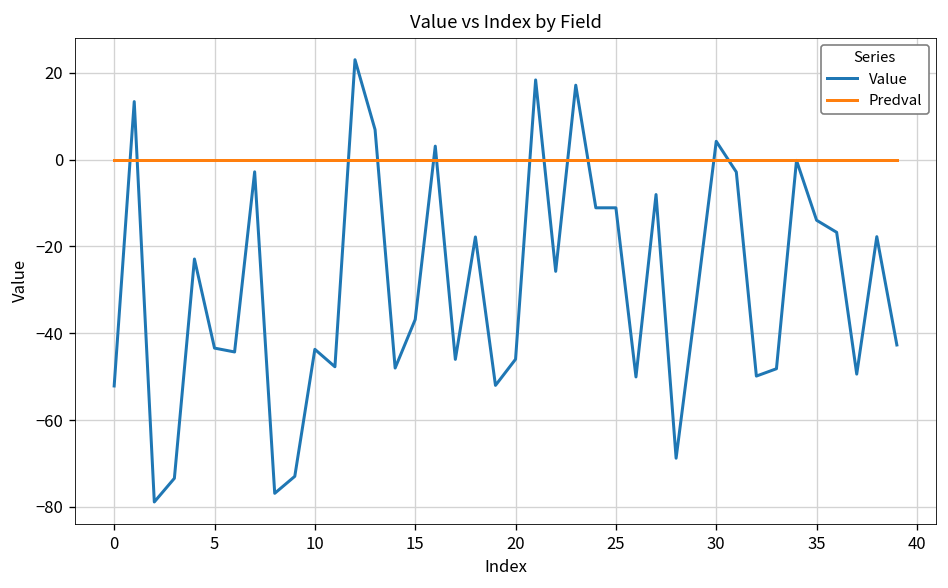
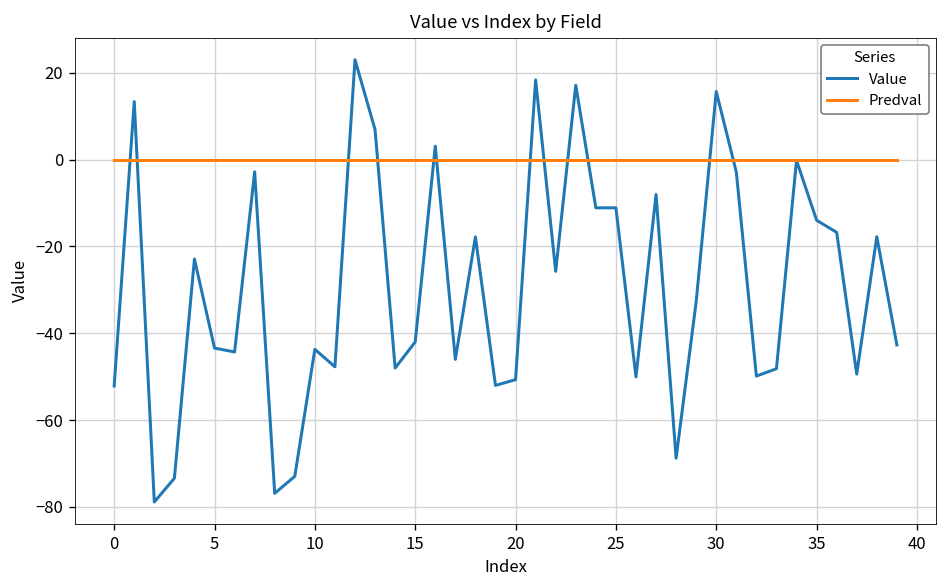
  {
    "Value": {
      "0": -52,
      "5": -43,
      "10": -44,
-     "15": -37,
-     "20": -46,
+     "15": -42,
+     "20": -51,
      "25": -11,
-     "30": 4,
+     "30": 16,
      "35": -14
    },
    "Predval": {
      "0": 0,
      "5": 0,
      "10": 0,
      "15": 0,
      "20": 0,
      "25": 0,
      "30": 0,
      "35": 0
    }
  }
